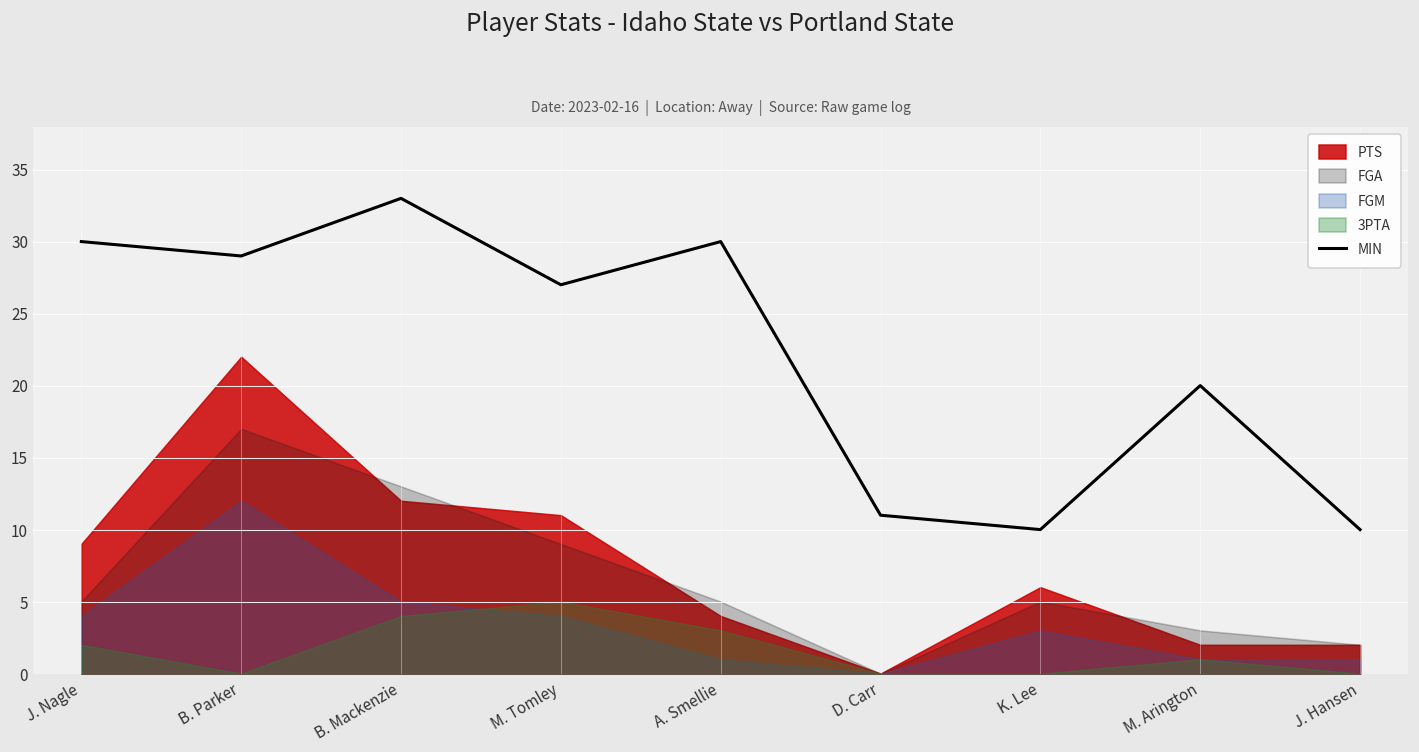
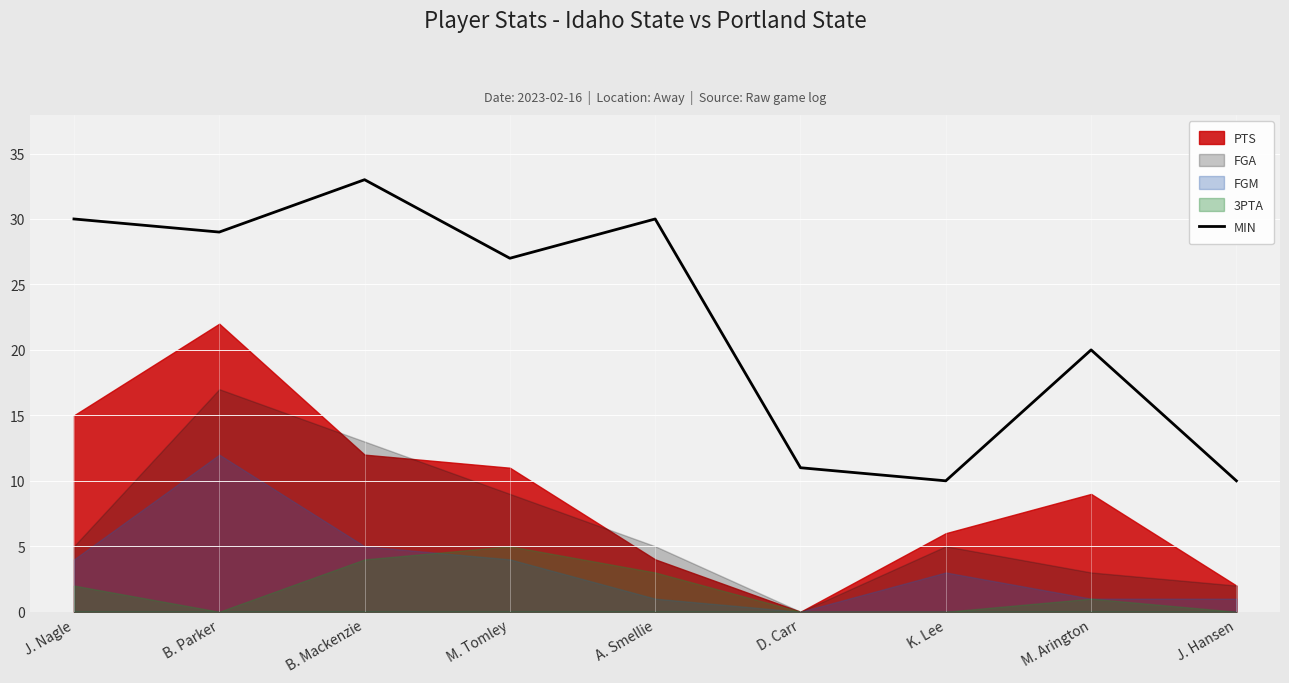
  {
    "PTS": {
-     "J. Nagle": 9,
+     "J. Nagle": 15,
      "B. Parker": 22,
      "B. Mackenzie": 12,
      "M. Tomley": 11,
      "A. Smellie": 4,
      "K. Lee": 6,
-     "M. Arington": 2
+     "M. Arington": 9
    }
  }
